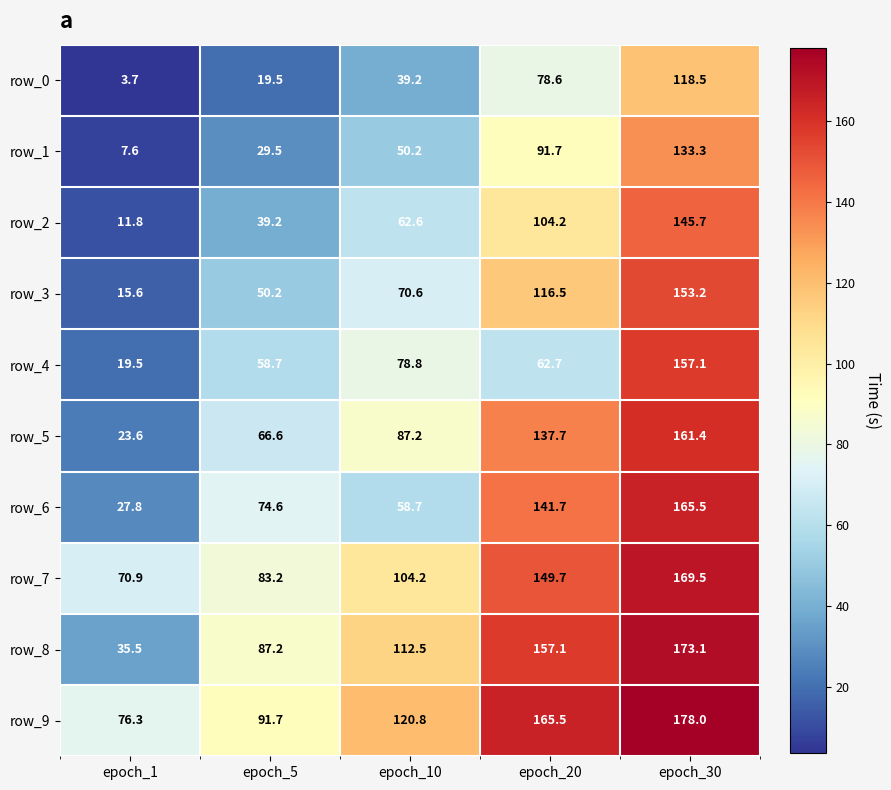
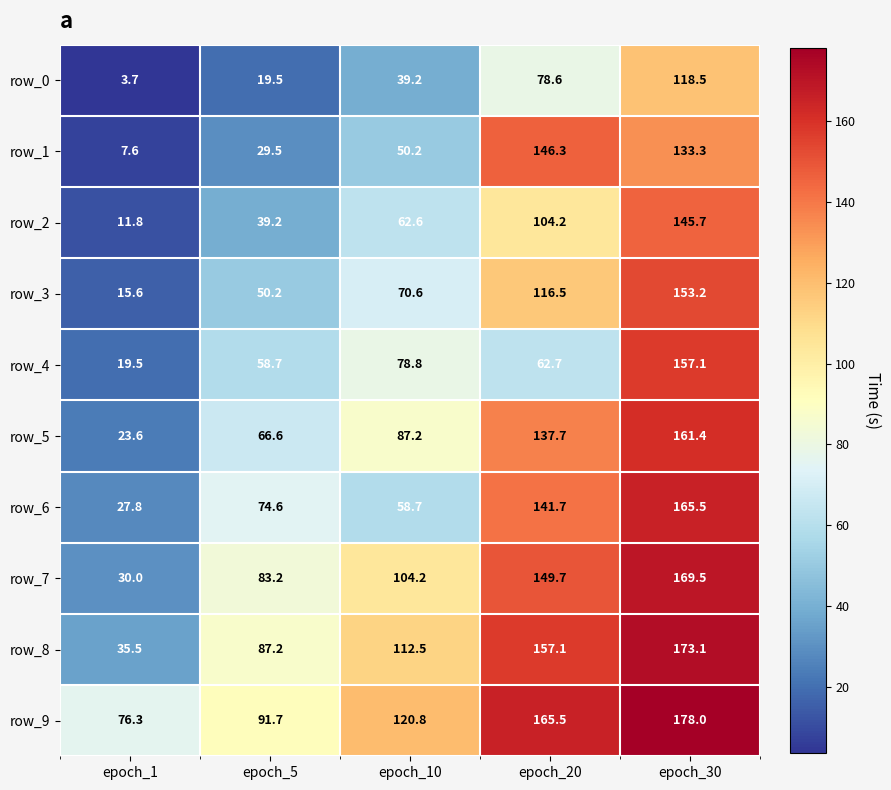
  {
    "row_0": {
      "epoch_1": 3.7,
      "epoch_5": 19.5,
      "epoch_10": 39.2,
      "epoch_20": 78.6,
      "epoch_30": 118.5
    },
    "row_1": {
      "epoch_1": 7.6,
      "epoch_5": 29.5,
      "epoch_10": 50.2,
-     "epoch_20": 91.7,
+     "epoch_20": 146.3,
      "epoch_30": 133.3
    },
    "row_2": {
      "epoch_1": 11.8,
      "epoch_5": 39.2,
      "epoch_10": 62.6,
      "epoch_20": 104.2,
      "epoch_30": 145.7
    },
    "row_3": {
      "epoch_1": 15.6,
      "epoch_5": 50.2,
      "epoch_10": 70.6,
      "epoch_20": 116.5,
      "epoch_30": 153.2
    },
    "row_4": {
      "epoch_1": 19.5,
      "epoch_5": 58.7,
      "epoch_10": 78.8,
      "epoch_20": 62.7,
      "epoch_30": 157.1
    },
    "row_5": {
      "epoch_1": 23.6,
      "epoch_5": 66.6,
      "epoch_10": 87.2,
      "epoch_20": 137.7,
      "epoch_30": 161.4
    },
    "row_6": {
      "epoch_1": 27.8,
      "epoch_5": 74.6,
      "epoch_10": 58.7,
      "epoch_20": 141.7,
      "epoch_30": 165.5
    },
    "row_7": {
-     "epoch_1": 70.9,
+     "epoch_1": 30.0,
      "epoch_5": 83.2,
      "epoch_10": 104.2,
      "epoch_20": 149.7,
      "epoch_30": 169.5
    },
    "row_8": {
      "epoch_1": 35.5,
      "epoch_5": 87.2,
      "epoch_10": 112.5,
      "epoch_20": 157.1,
      "epoch_30": 173.1
    },
    "row_9": {
      "epoch_1": 76.3,
      "epoch_5": 91.7,
      "epoch_10": 120.8,
      "epoch_20": 165.5,
      "epoch_30": 178.0
    }
  }
